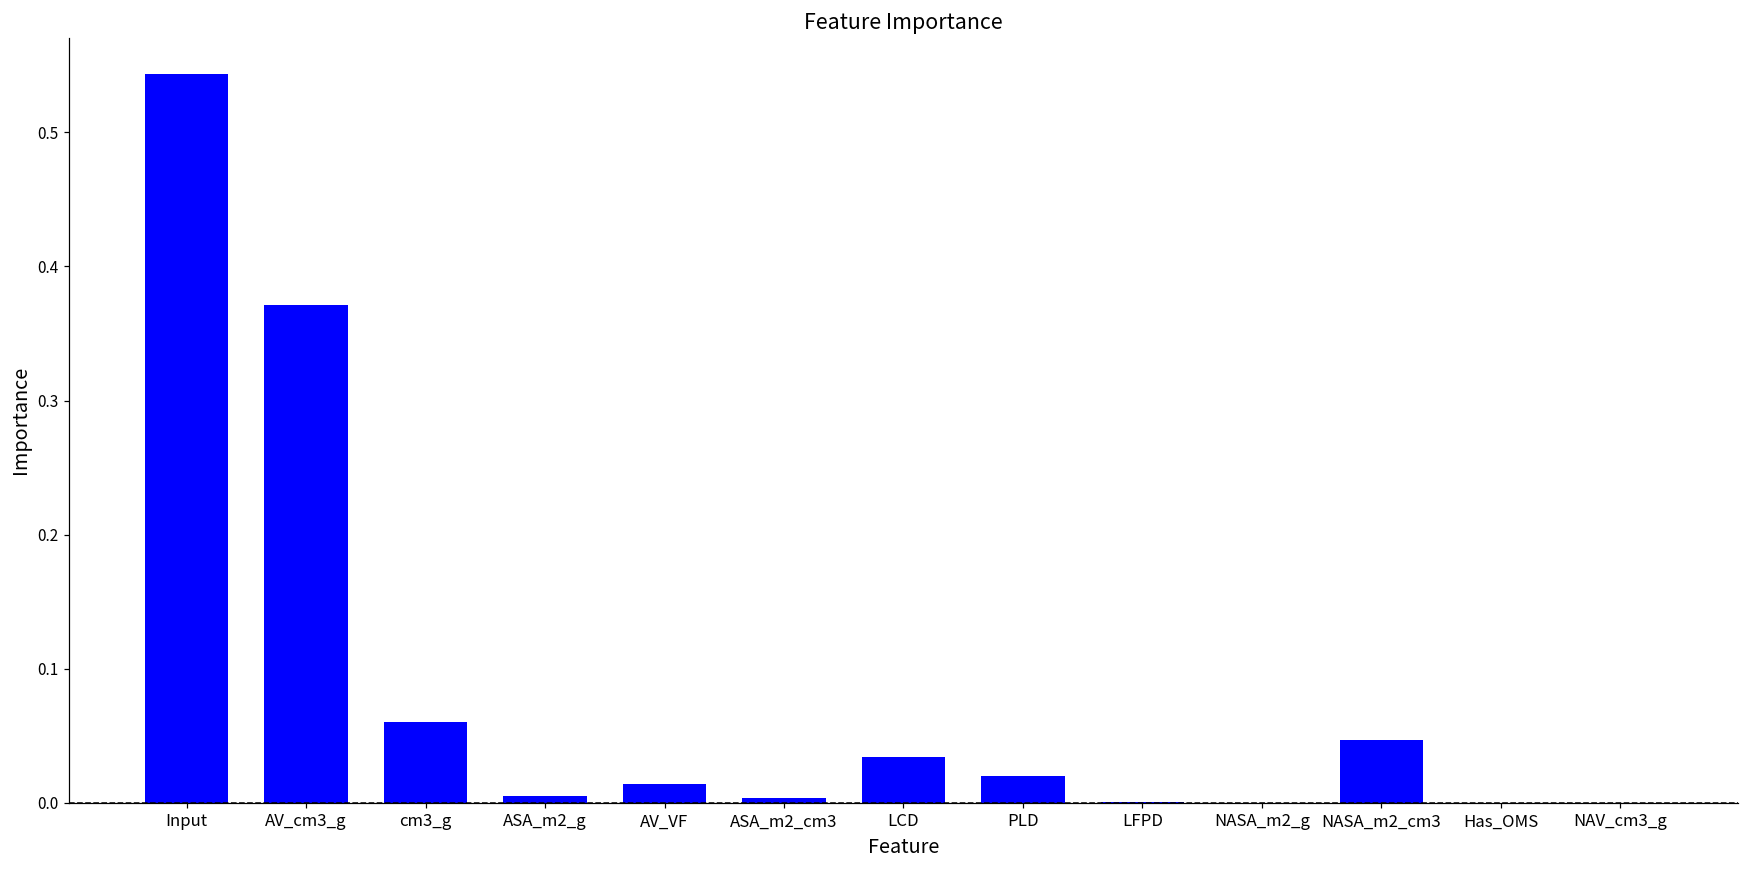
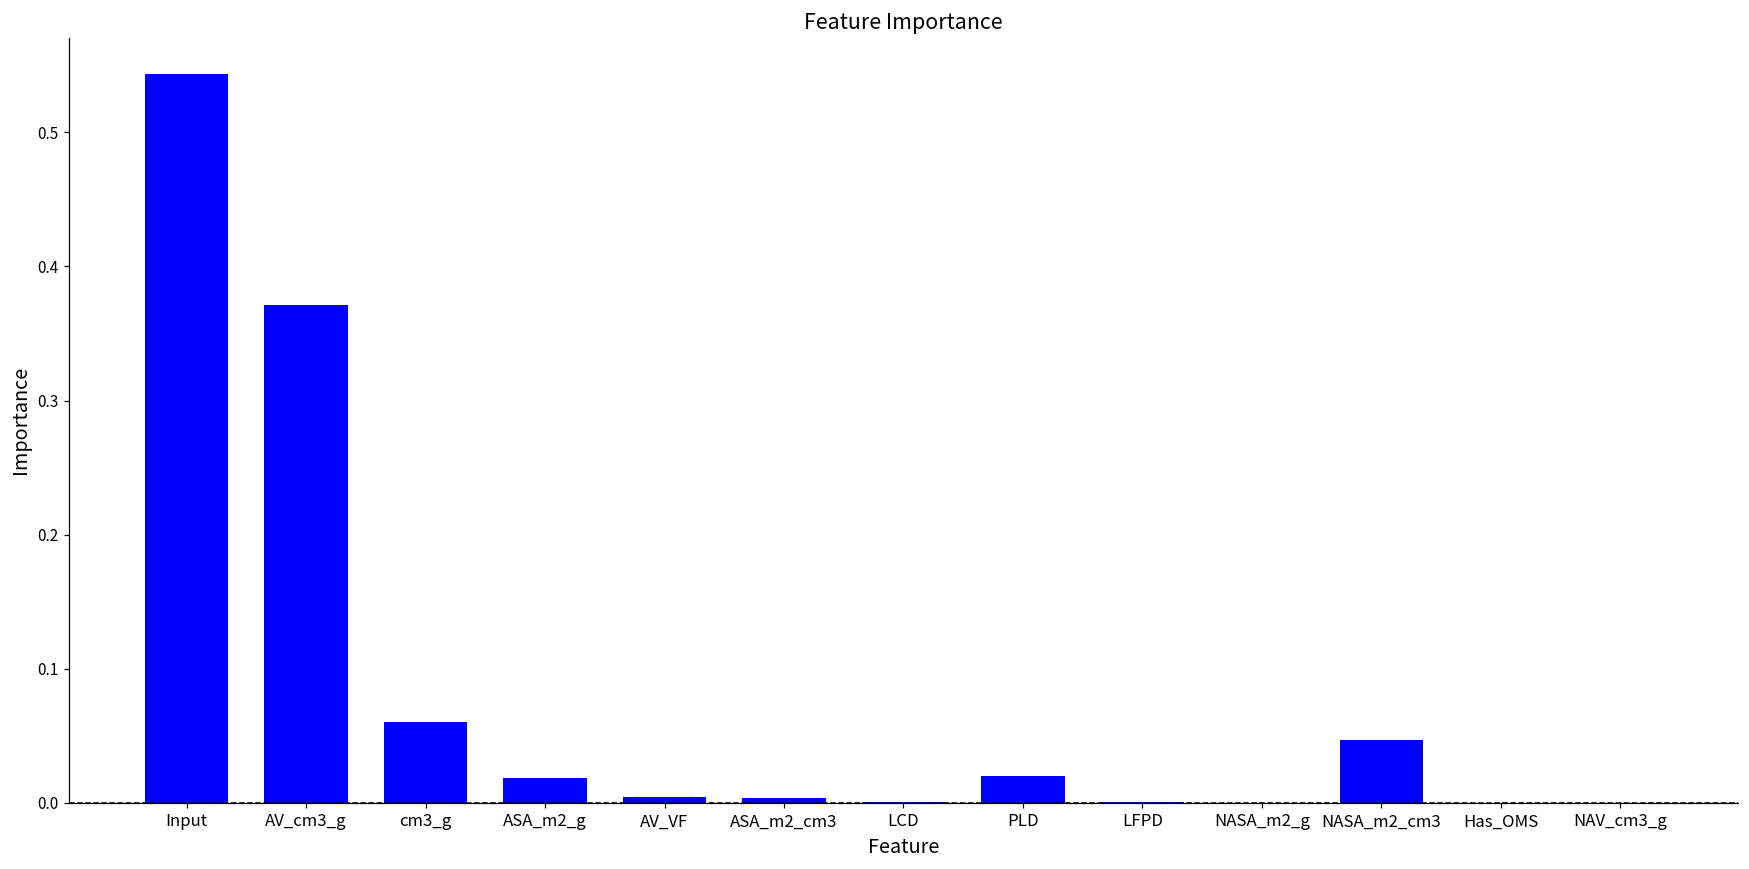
  {
    "Input": 0.543,
    "AV_cm3_g": 0.371,
    "cm3_g": 0.060,
-   "ASA_m2_g": 0.005,
-   "AV_VF": 0.014,
+   "ASA_m2_g": 0.019,
+   "AV_VF": 0.004,
    "ASA_m2_cm3": 0.004,
-   "LCD": 0.034,
+   "LCD": 0.000,
    "PLD": 0.020,
    "NASA_m2_cm3": 0.047
  }
